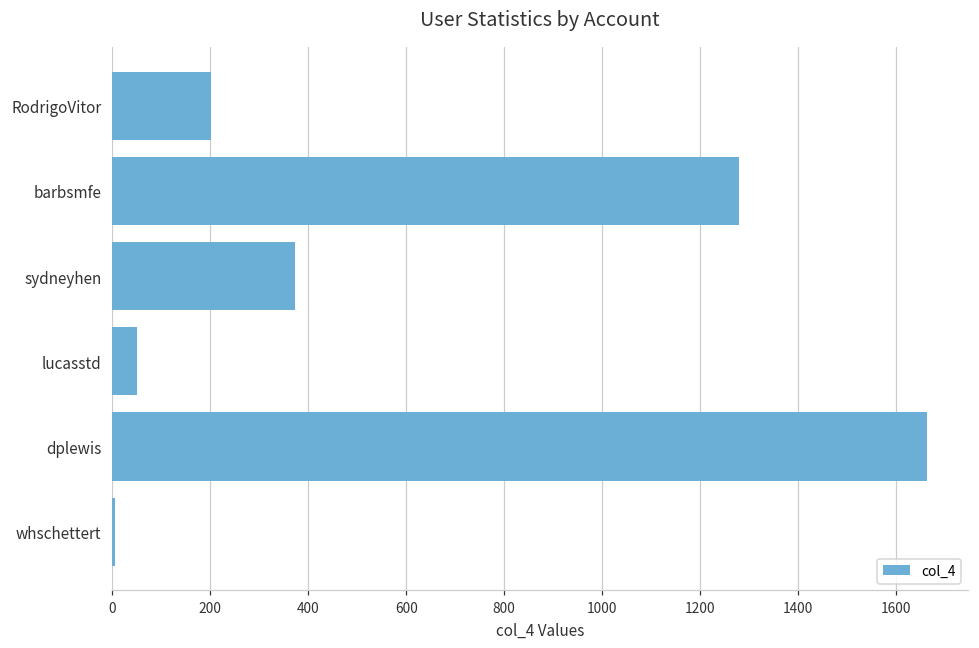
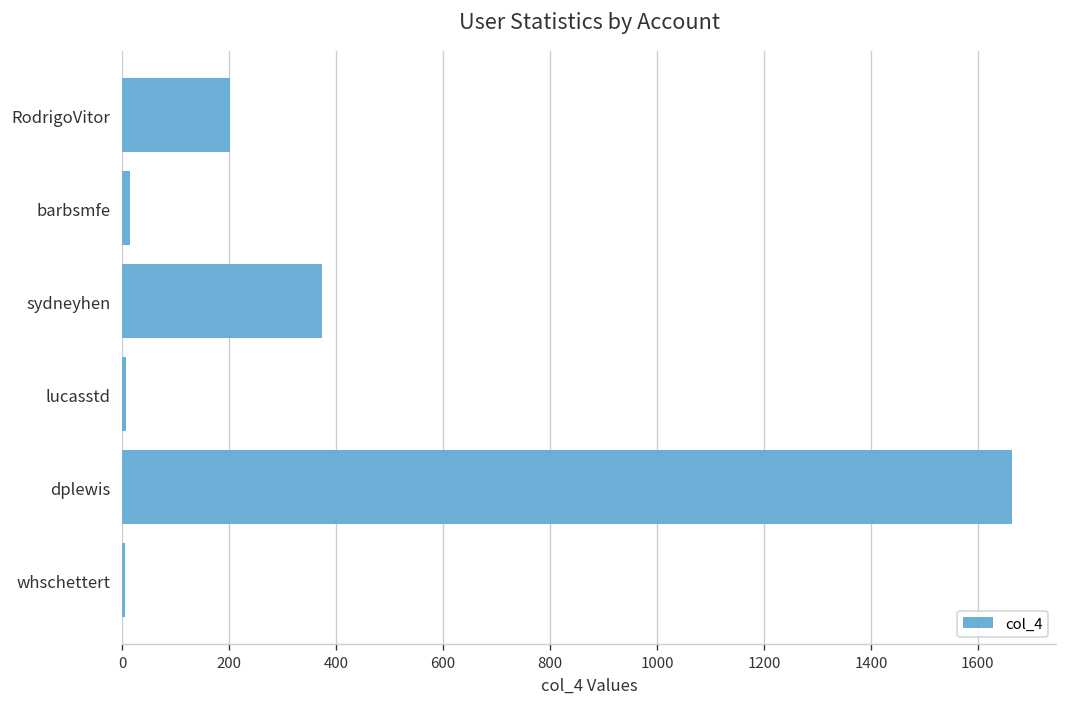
  {
    "RodrigoVitor": 200,
-   "barbsmfe": 1280,
+   "barbsmfe": 20,
    "sydneyhen": 370,
-   "lucasstd": 50,
+   "lucasstd": 10,
    "dplewis": 1660
  }
